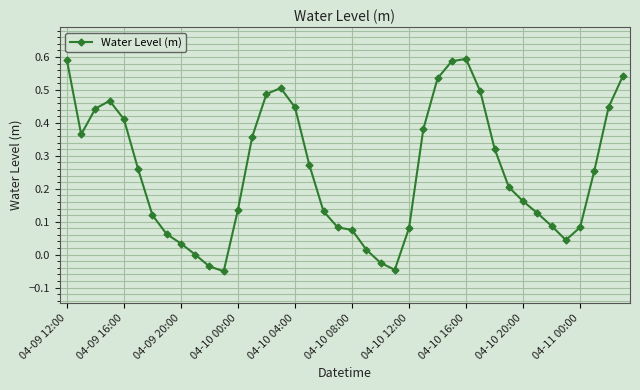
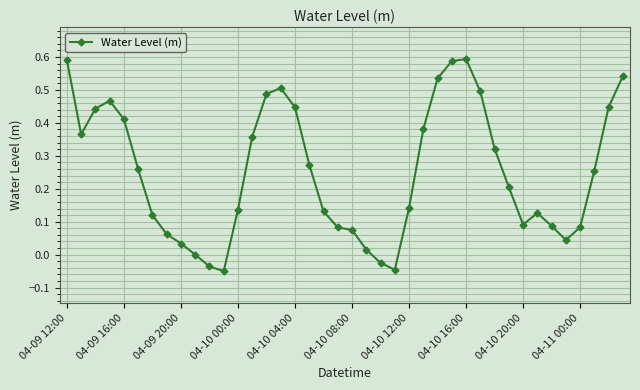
  {
    "04-09 12:00": 0.59,
    "04-09 16:00": 0.41,
    "04-09 20:00": 0.03,
    "04-10 00:00": 0.14,
    "04-10 04:00": 0.45,
    "04-10 08:00": 0.08,
-   "04-10 12:00": 0.08,
+   "04-10 12:00": 0.14,
    "04-10 16:00": 0.59,
-   "04-10 20:00": 0.16,
+   "04-10 20:00": 0.09,
    "04-11 00:00": 0.08
  }
